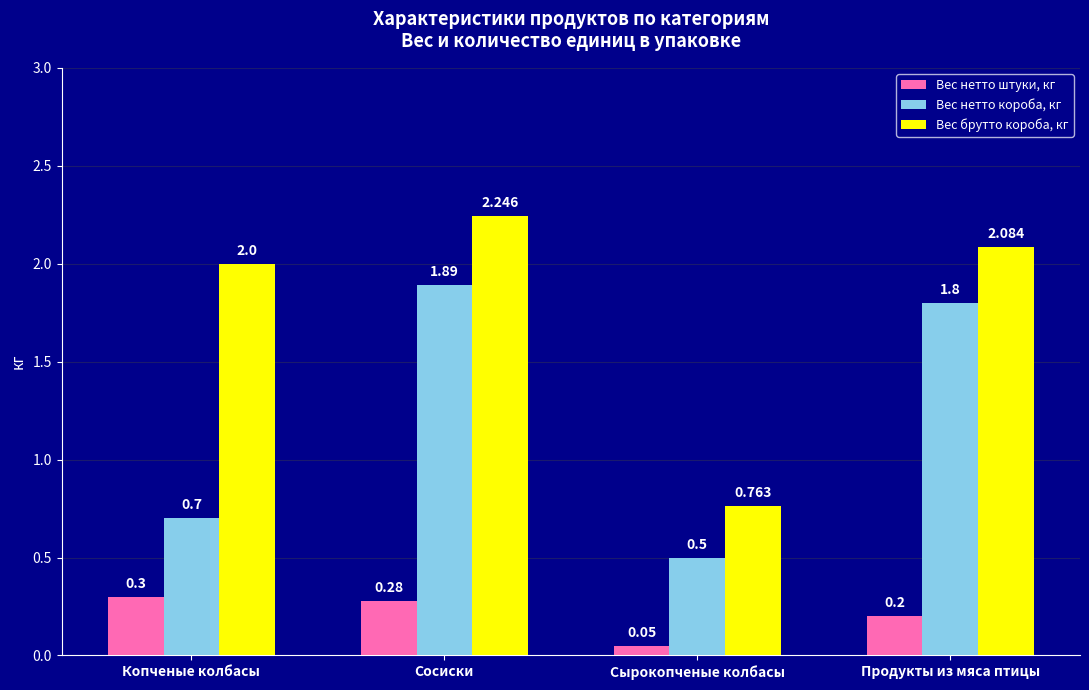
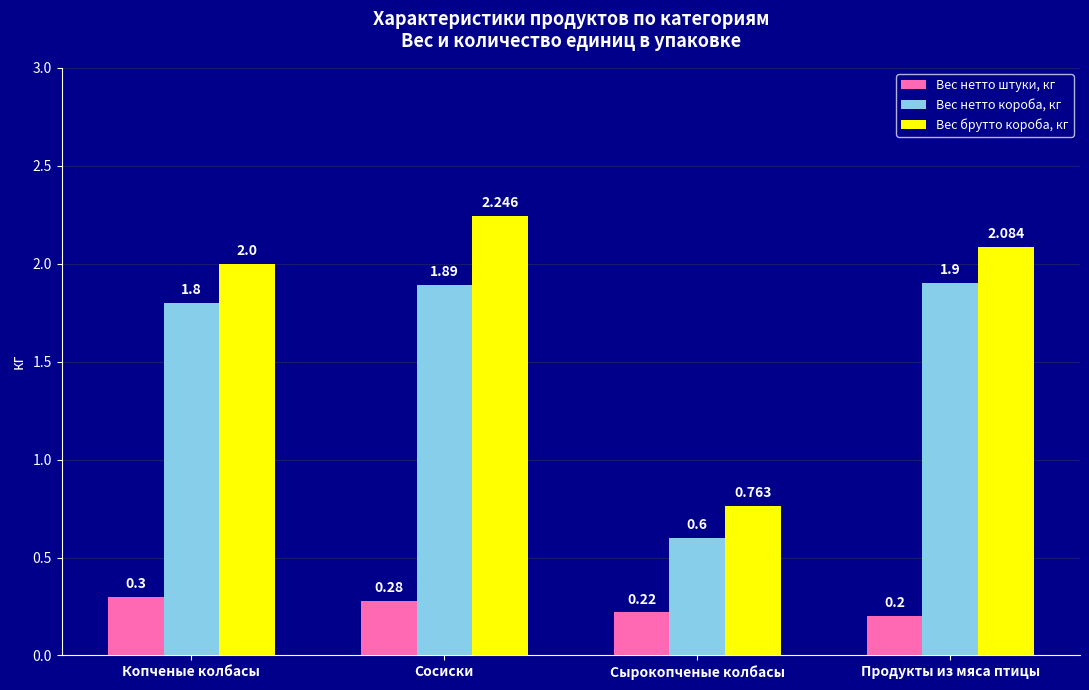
  {
    "Вес нетто штуки, кг": {
      "Копченые колбасы": 0.3,
      "Сосиски": 0.28,
-     "Сырокопченые колбасы": 0.05,
+     "Сырокопченые колбасы": 0.22,
      "Продукты из мяса птицы": 0.2
    },
    "Вес нетто короба, кг": {
-     "Копченые колбасы": 0.7,
+     "Копченые колбасы": 1.8,
      "Сосиски": 1.89,
-     "Сырокопченые колбасы": 0.5,
-     "Продукты из мяса птицы": 1.8
+     "Сырокопченые колбасы": 0.6,
+     "Продукты из мяса птицы": 1.9
    },
    "Вес брутто короба, кг": {
      "Копченые колбасы": 2.0,
      "Сосиски": 2.246,
      "Сырокопченые колбасы": 0.763,
      "Продукты из мяса птицы": 2.084
    }
  }
